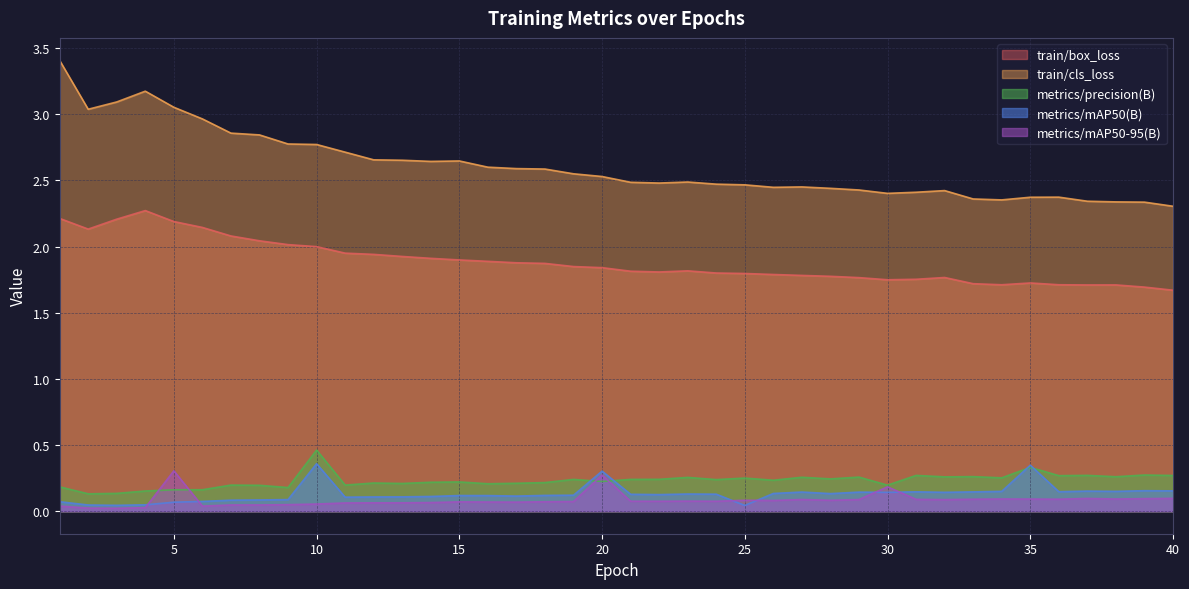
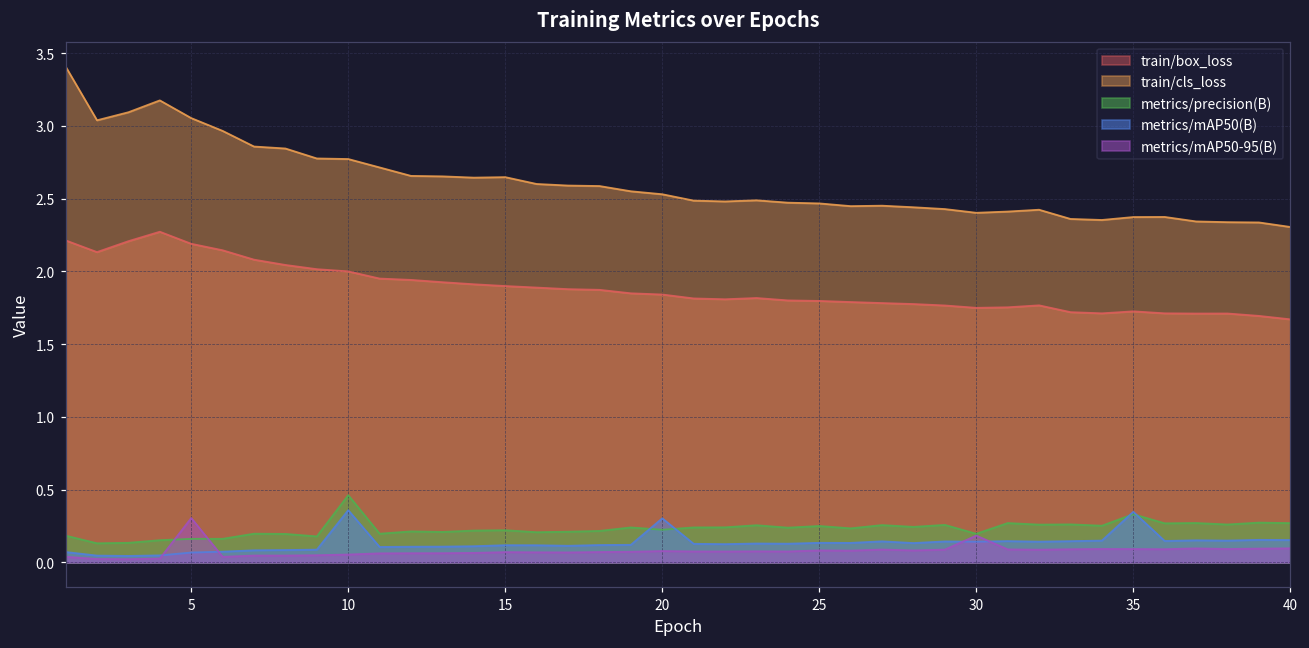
  {
    "metrics/precision(B)": {
      "5": 0.16,
      "10": 0.46,
      "15": 0.22,
      "20": 0.22,
      "25": 0.25,
      "40": 0.27
    },
    "metrics/mAP50(B)": {
      "5": 0.07,
      "10": 0.36,
      "15": 0.12,
      "20": 0.30,
-     "25": 0.04,
+     "25": 0.13,
      "30": 0.14,
      "40": 0.15
    },
    "metrics/mAP50-95(B)": {
      "5": 0.31,
      "10": 0.05,
      "15": 0.07,
-     "20": 0.27,
+     "20": 0.08,
      "25": 0.08,
      "35": 0.09,
      "40": 0.10
    }
  }
